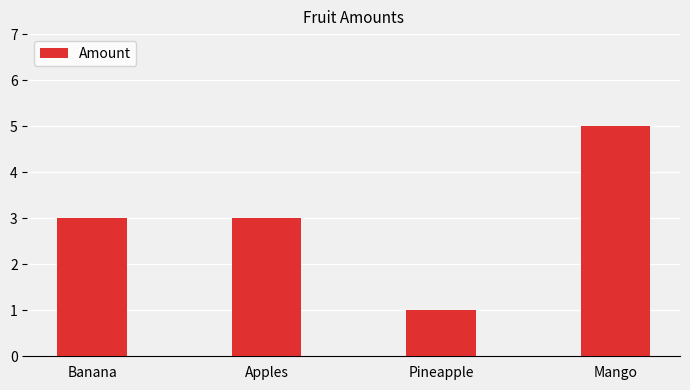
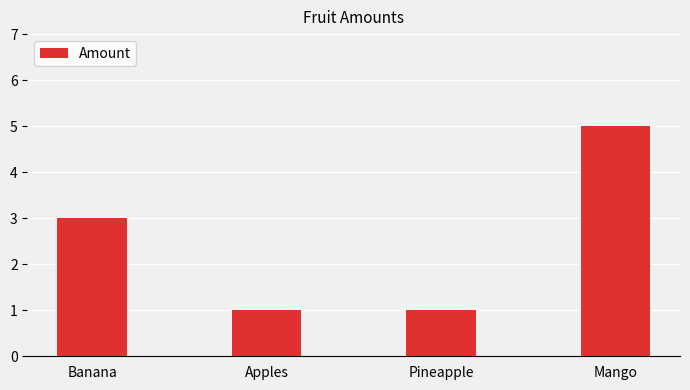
  {
    "Banana": 3,
-   "Apples": 3,
+   "Apples": 1,
    "Pineapple": 1,
    "Mango": 5
  }
